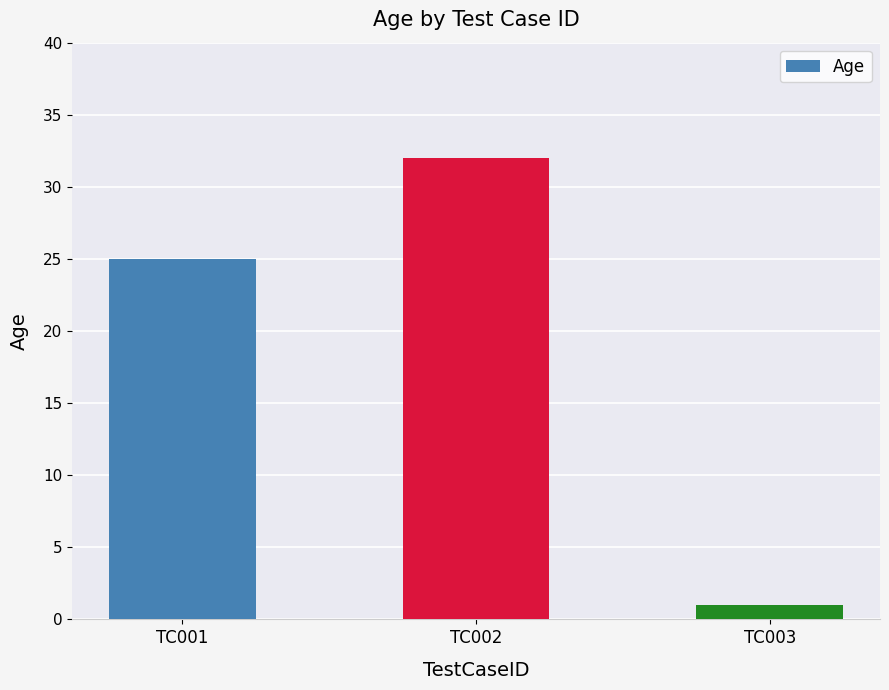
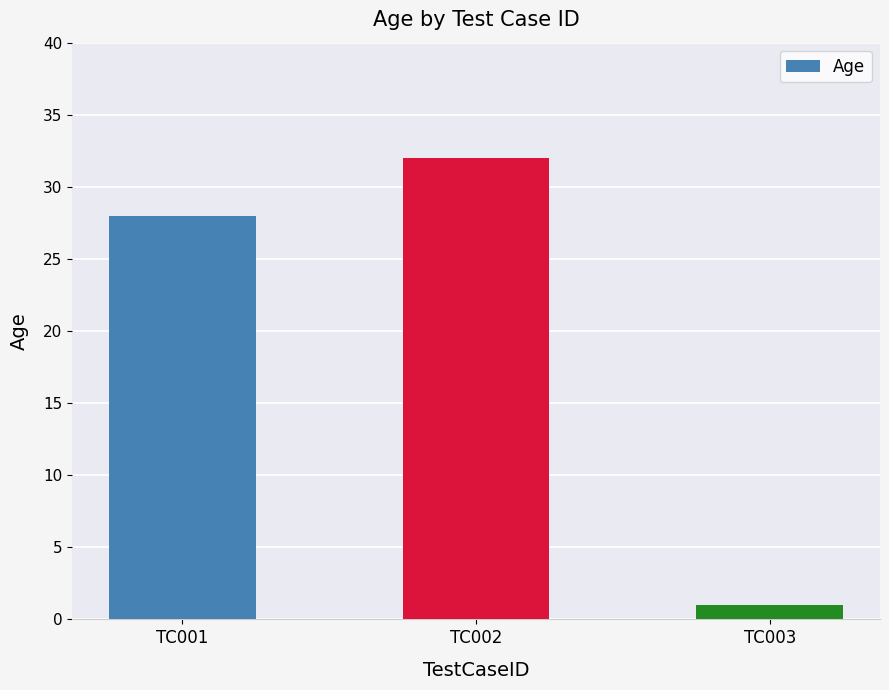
  {
-   "TC001": 25,
+   "TC001": 28,
    "TC002": 32,
    "TC003": 1
  }
